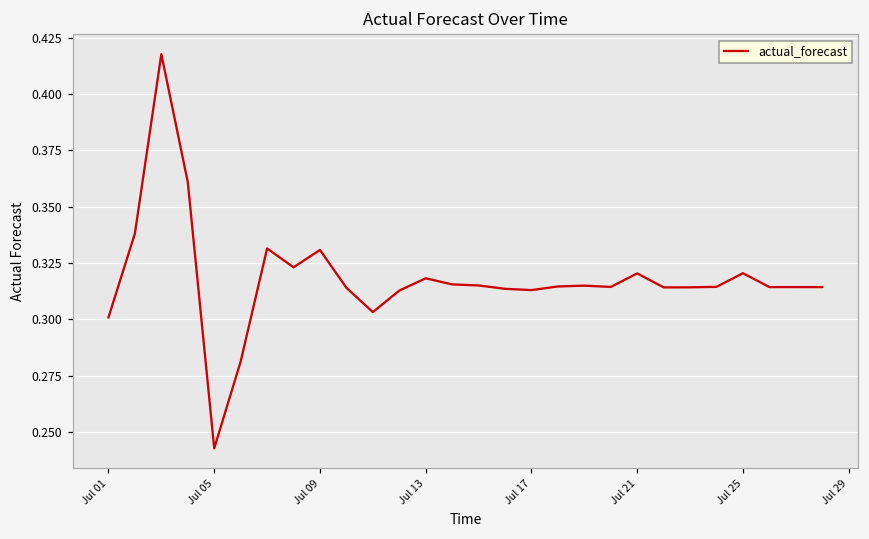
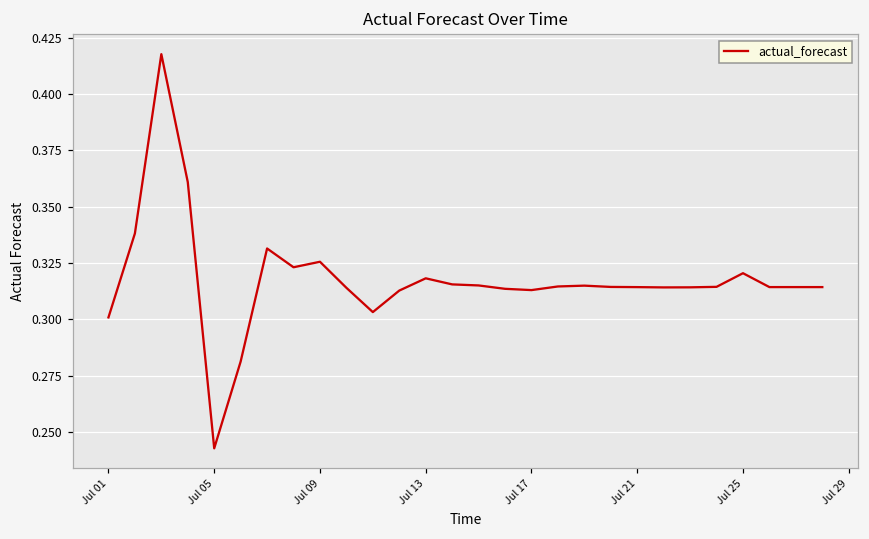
  {
    "Jul 01": 0.301,
    "Jul 05": 0.243,
-   "Jul 09": 0.331,
+   "Jul 09": 0.326,
    "Jul 13": 0.318,
    "Jul 17": 0.313,
-   "Jul 21": 0.320,
+   "Jul 21": 0.314,
    "Jul 25": 0.321
  }
